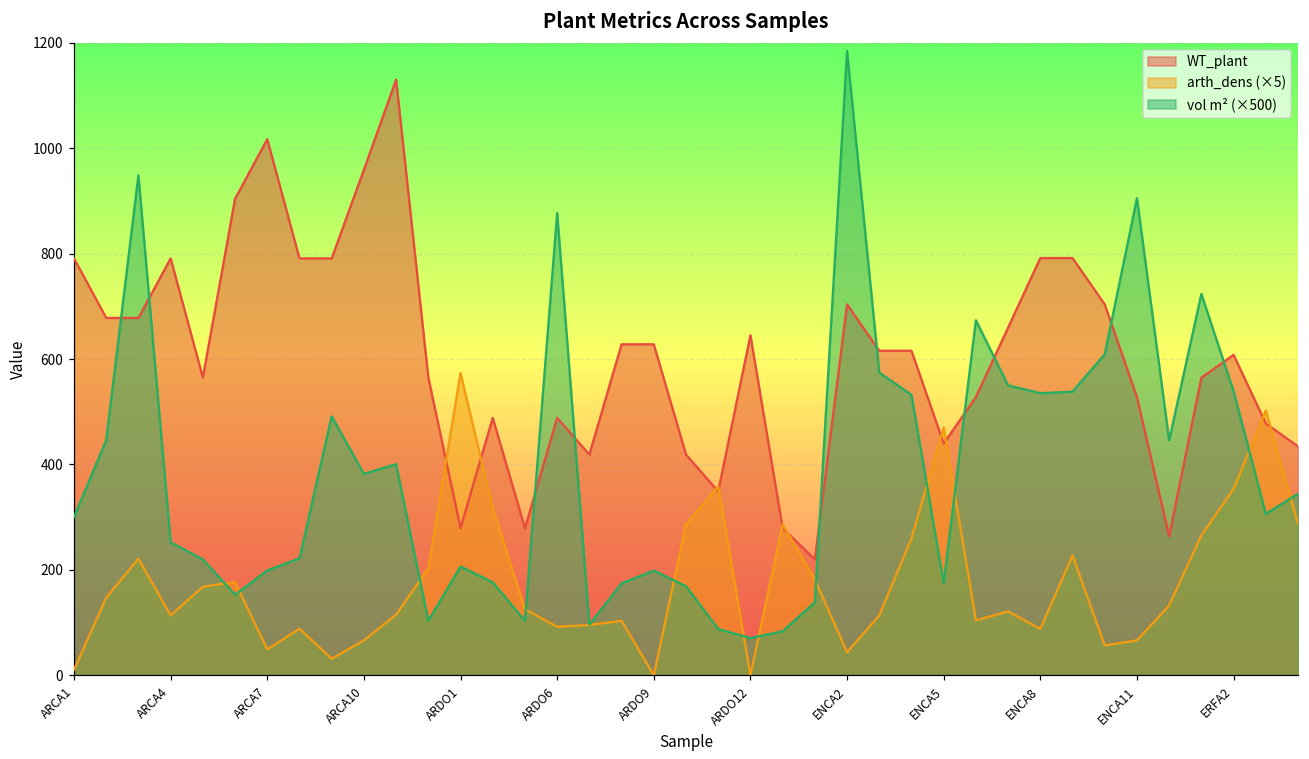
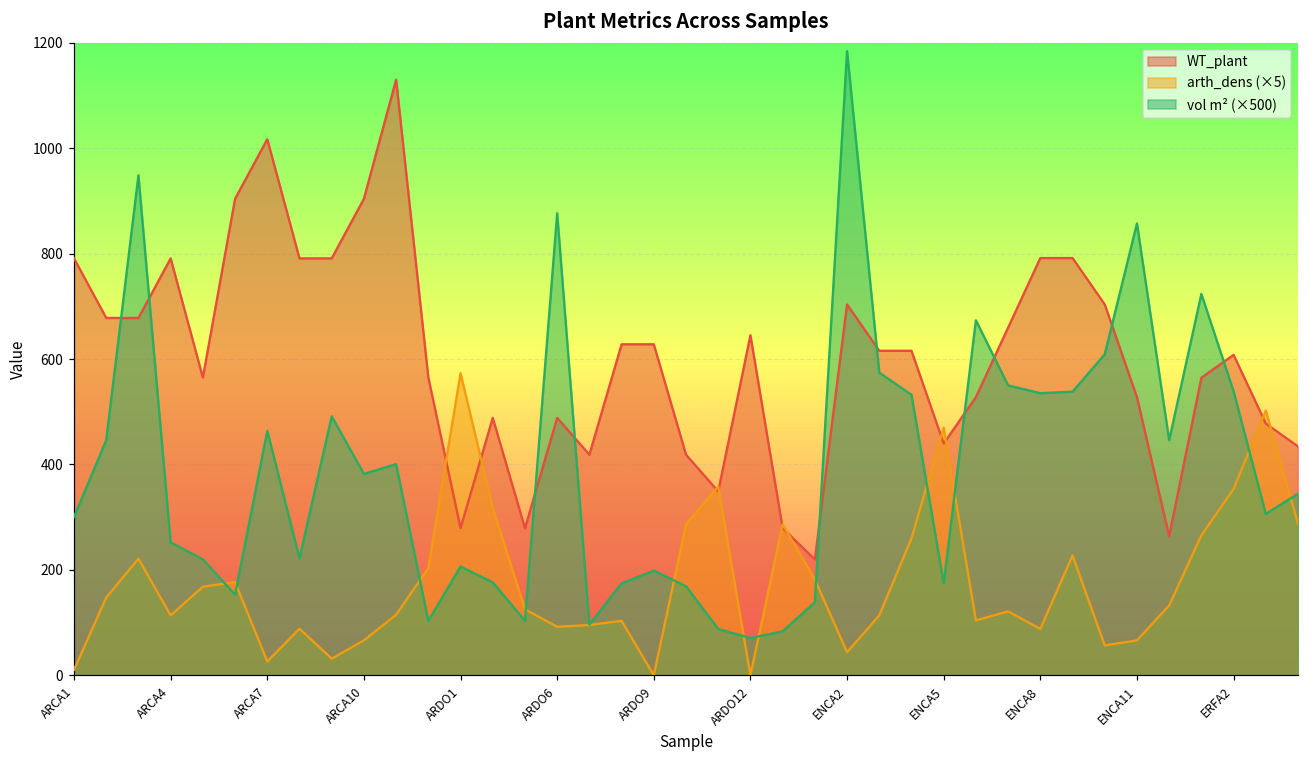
  {
    "WT_plant": {
      "ARCA1": 790,
      "ARCA4": 790,
      "ARCA7": 1020,
-     "ARCA10": 960,
+     "ARCA10": 900,
      "ARDO1": 280,
      "ARDO6": 490,
      "ARDO9": 630,
      "ARDO12": 650,
      "ENCA2": 700,
      "ENCA5": 440,
      "ENCA8": 790,
      "ENCA11": 530,
      "ERFA2": 610
    },
    "arth_dens (×5)": {
      "ARCA1": 10,
      "ARCA4": 110,
-     "ARCA7": 50,
+     "ARCA7": 30,
      "ARCA10": 70,
      "ARDO1": 570,
      "ARDO6": 90,
      "ARDO9": 0,
      "ARDO12": 0,
      "ENCA2": 40,
      "ENCA5": 470,
      "ENCA8": 90,
      "ENCA11": 70,
      "ERFA2": 350
    },
    "vol m² (×500)": {
      "ARCA1": 300,
      "ARCA4": 250,
-     "ARCA7": 200,
+     "ARCA7": 460,
      "ARCA10": 380,
      "ARDO1": 210,
      "ARDO6": 880,
      "ARDO9": 200,
      "ARDO12": 70,
      "ENCA2": 1180,
      "ENCA5": 170,
      "ENCA8": 540,
-     "ENCA11": 910,
+     "ENCA11": 860,
      "ERFA2": 540
    }
  }
